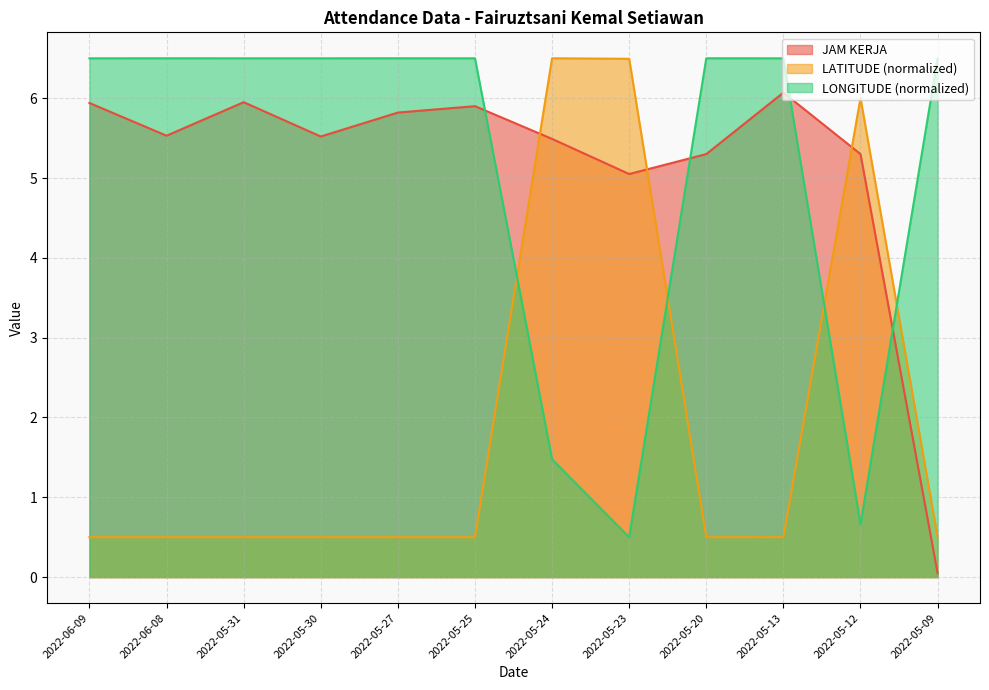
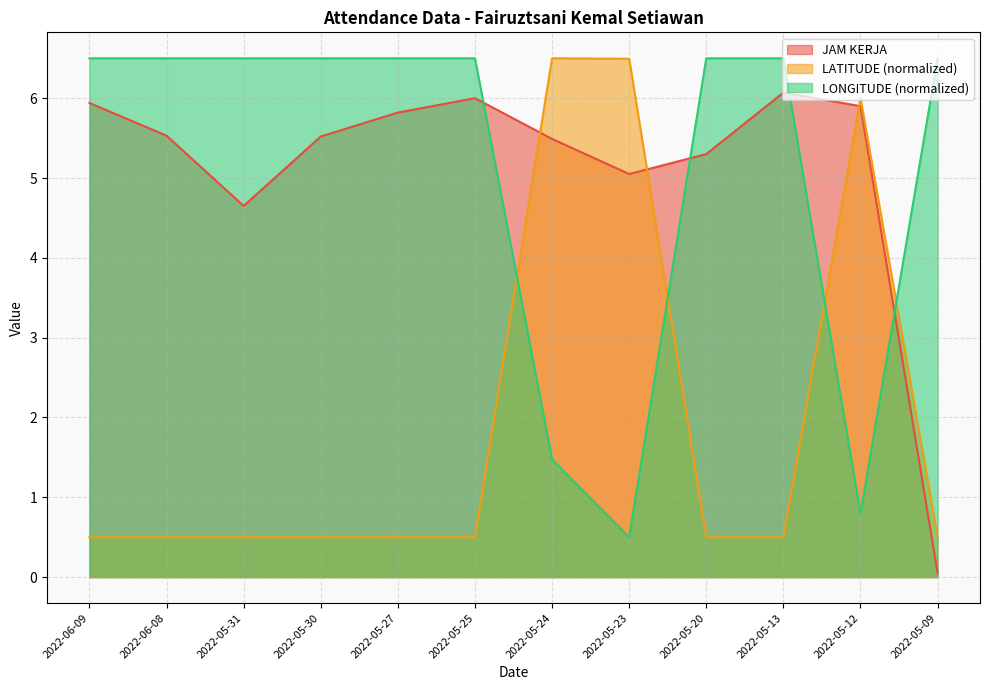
  {
    "JAM KERJA": {
      "2022-06-09": 5.9,
      "2022-06-08": 5.5,
-     "2022-05-31": 6.0,
+     "2022-05-31": 4.7,
      "2022-05-30": 5.5,
      "2022-05-27": 5.8,
-     "2022-05-25": 5.9,
+     "2022-05-25": 6.0,
      "2022-05-24": 5.5,
      "2022-05-23": 5.1,
      "2022-05-20": 5.3,
-     "2022-05-12": 5.3,
+     "2022-05-12": 5.9,
      "2022-05-09": 0.1
    },
    "LATITUDE (normalized)": {
      "2022-06-09": 0.5,
      "2022-06-08": 0.5,
      "2022-05-31": 0.5,
      "2022-05-30": 0.5,
      "2022-05-27": 0.5,
      "2022-05-25": 0.5,
      "2022-05-24": 6.5,
      "2022-05-23": 6.5,
      "2022-05-20": 0.5,
      "2022-05-13": 0.5,
      "2022-05-09": 0.5
    },
    "LONGITUDE (normalized)": {
      "2022-06-09": 6.5,
      "2022-06-08": 6.5,
      "2022-05-31": 6.5,
      "2022-05-30": 6.5,
      "2022-05-27": 6.5,
      "2022-05-25": 6.5,
      "2022-05-24": 1.5,
      "2022-05-23": 0.5,
      "2022-05-20": 6.5,
-     "2022-05-12": 0.7
+     "2022-05-12": 0.8
    }
  }
